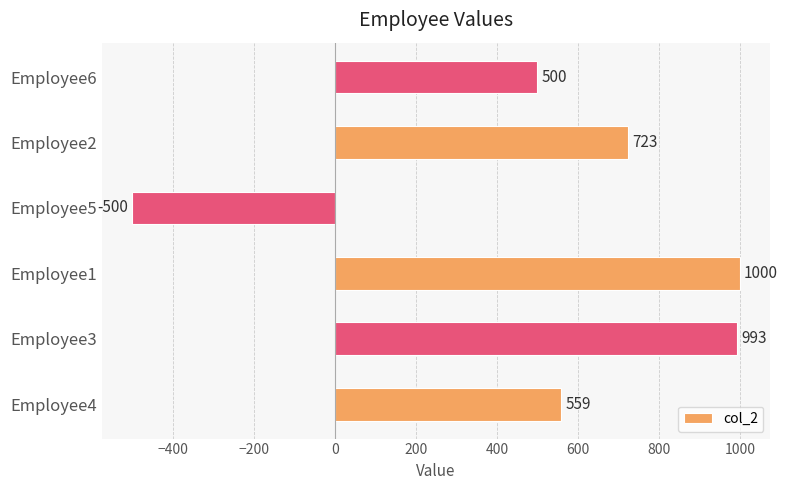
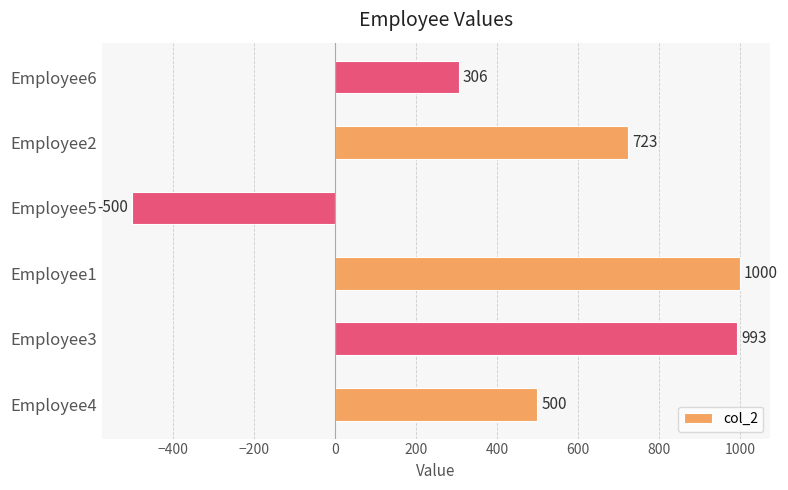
  {
-   "Employee6": 500,
+   "Employee6": 306,
    "Employee2": 723,
    "Employee5": -500,
    "Employee1": 1000,
    "Employee3": 993,
-   "Employee4": 559
+   "Employee4": 500
  }
